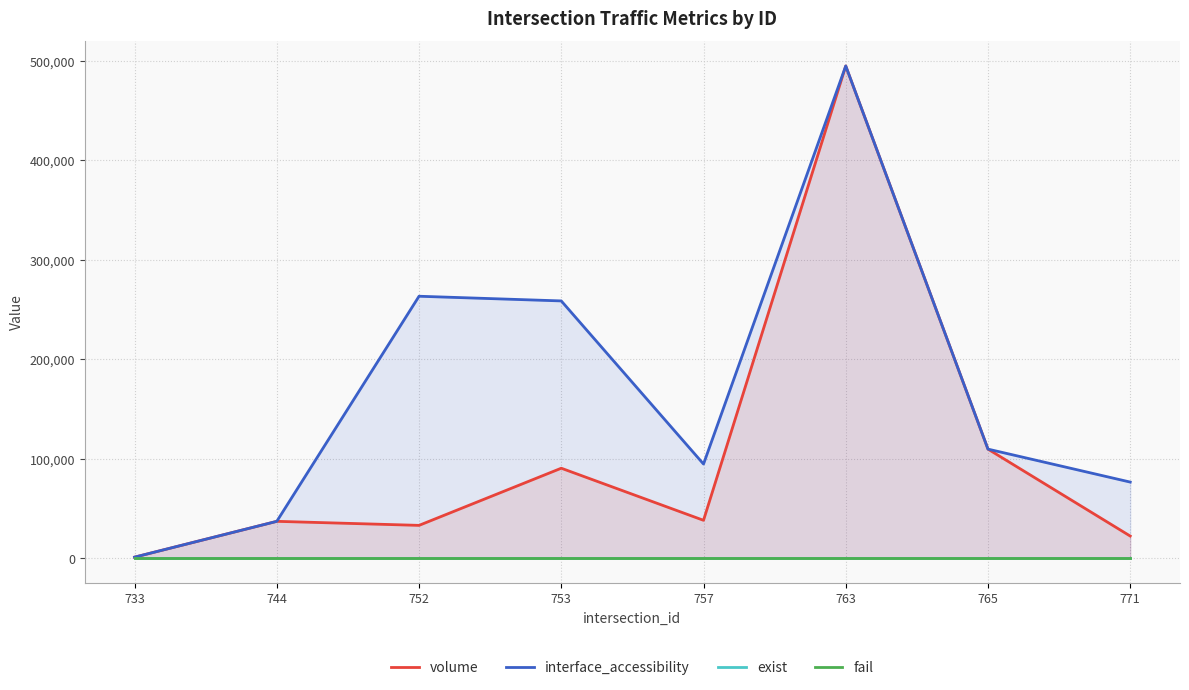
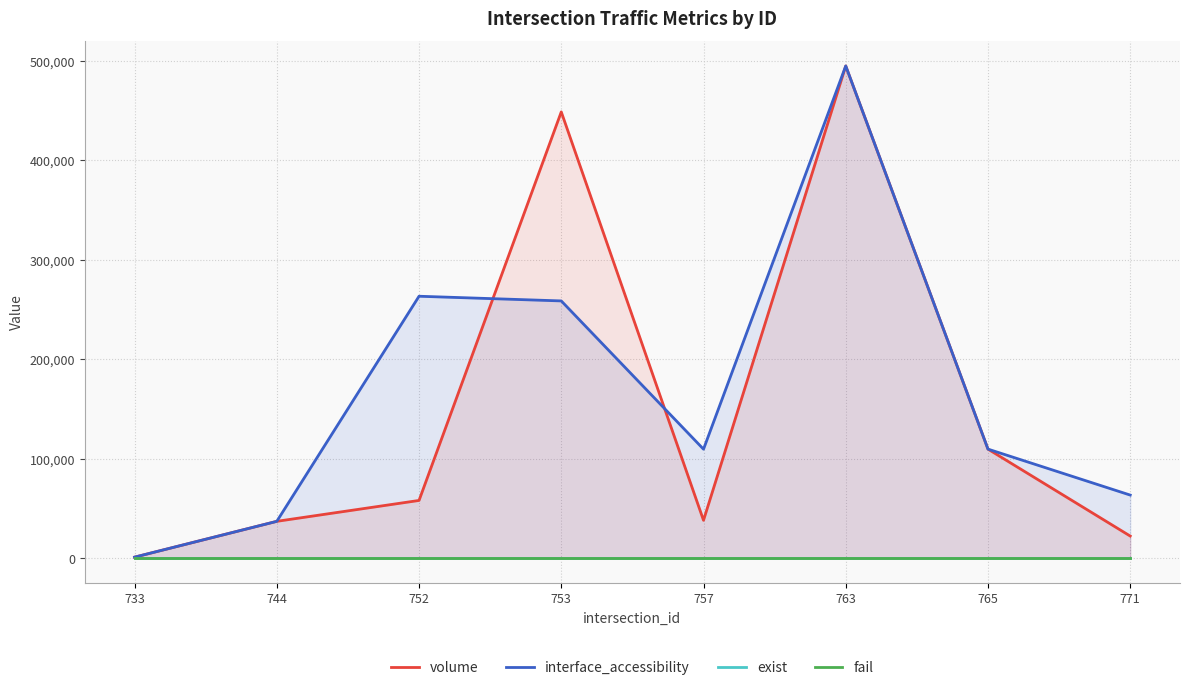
  {
    "volume": {
-     "752": "30,000",
-     "753": "90,000",
+     "752": "60,000",
+     "753": "450,000",
      "757": "40,000",
      "771": "20,000"
    },
    "interface_accessibility": {
      "752": "260,000",
      "753": "260,000",
-     "757": "90,000",
-     "771": "80,000"
+     "757": "110,000",
+     "771": "60,000"
    },
    "fail": {
      "744": "0",
      "752": "0",
      "753": "0",
      "757": "0",
      "763": "0",
      "765": "0",
      "771": "0"
    }
  }
